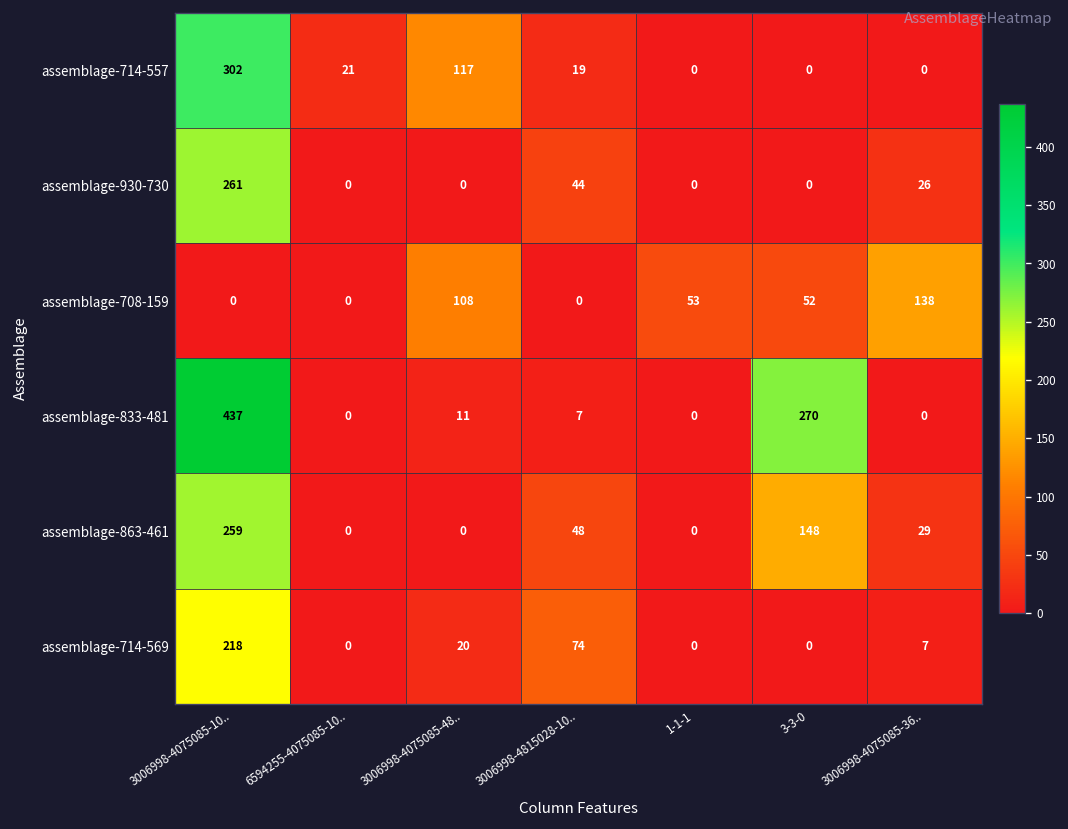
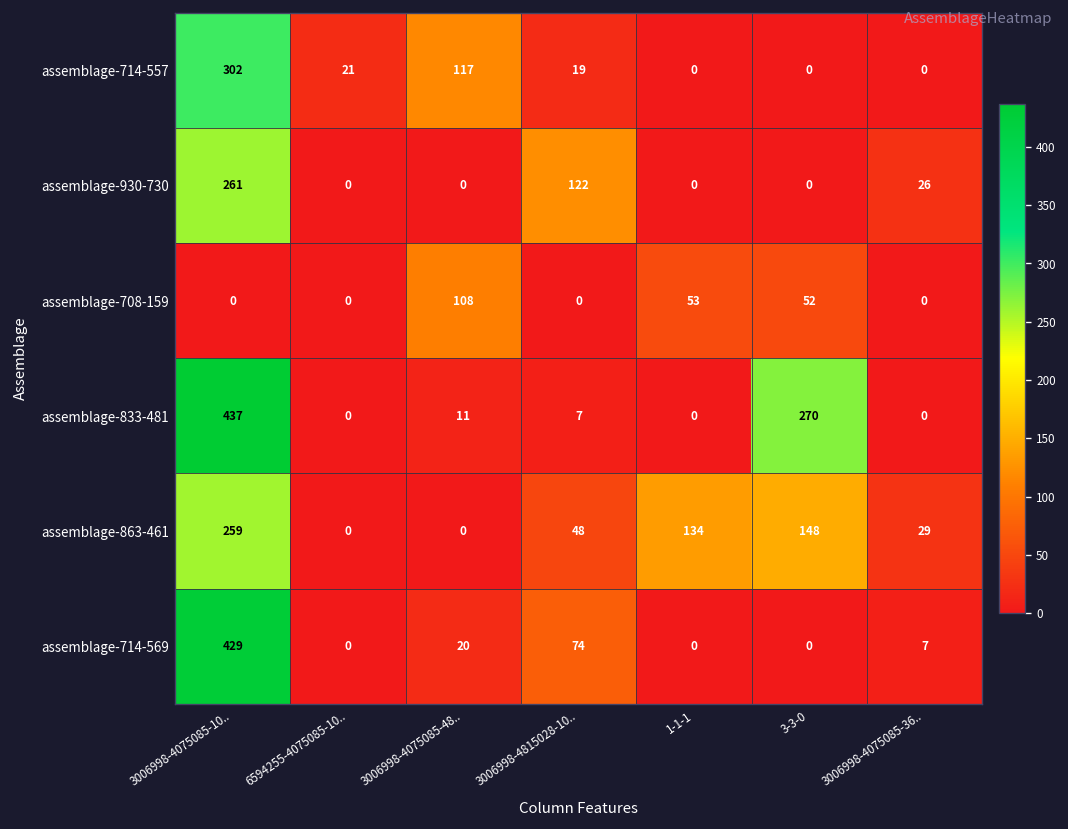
  {
    "assemblage-714-557": {
      "3006998-4075085-10..": 302,
      "6594255-4075085-10..": 21,
      "3006998-4075085-48..": 117,
      "3006998-4815028-10..": 19,
      "1-1-1": 0,
      "3-3-0": 0,
      "3006998-4075085-36..": 0
    },
    "assemblage-930-730": {
      "3006998-4075085-10..": 261,
      "6594255-4075085-10..": 0,
      "3006998-4075085-48..": 0,
-     "3006998-4815028-10..": 44,
+     "3006998-4815028-10..": 122,
      "1-1-1": 0,
      "3-3-0": 0,
      "3006998-4075085-36..": 26
    },
    "assemblage-708-159": {
      "3006998-4075085-10..": 0,
      "6594255-4075085-10..": 0,
      "3006998-4075085-48..": 108,
      "3006998-4815028-10..": 0,
      "1-1-1": 53,
      "3-3-0": 52,
-     "3006998-4075085-36..": 138
+     "3006998-4075085-36..": 0
    },
    "assemblage-833-481": {
      "3006998-4075085-10..": 437,
      "6594255-4075085-10..": 0,
      "3006998-4075085-48..": 11,
      "3006998-4815028-10..": 7,
      "1-1-1": 0,
      "3-3-0": 270,
      "3006998-4075085-36..": 0
    },
    "assemblage-863-461": {
      "3006998-4075085-10..": 259,
      "6594255-4075085-10..": 0,
      "3006998-4075085-48..": 0,
      "3006998-4815028-10..": 48,
-     "1-1-1": 0,
+     "1-1-1": 134,
      "3-3-0": 148,
      "3006998-4075085-36..": 29
    },
    "assemblage-714-569": {
-     "3006998-4075085-10..": 218,
+     "3006998-4075085-10..": 429,
      "6594255-4075085-10..": 0,
      "3006998-4075085-48..": 20,
      "3006998-4815028-10..": 74,
      "1-1-1": 0,
      "3-3-0": 0,
      "3006998-4075085-36..": 7
    }
  }
